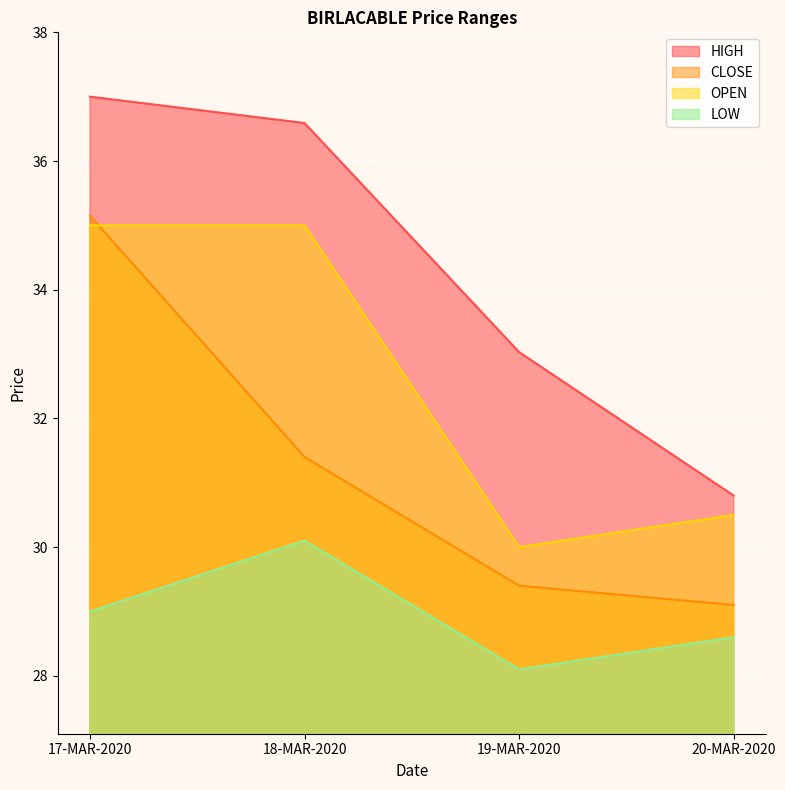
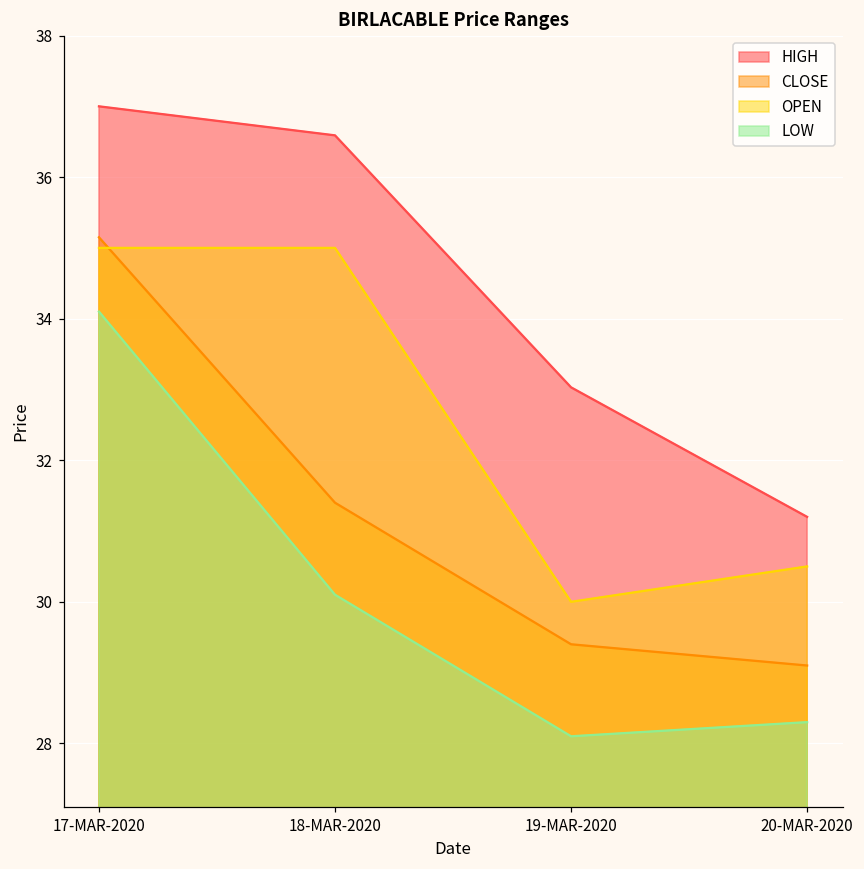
  {
    "HIGH": {
      "17-MAR-2020": 37.0,
      "18-MAR-2020": 36.6,
      "19-MAR-2020": 33.0,
-     "20-MAR-2020": 30.8
+     "20-MAR-2020": 31.2
    },
    "LOW": {
-     "17-MAR-2020": 29.0,
+     "17-MAR-2020": 34.1,
      "18-MAR-2020": 30.1,
      "19-MAR-2020": 28.1,
-     "20-MAR-2020": 28.6
+     "20-MAR-2020": 28.3
    }
  }
